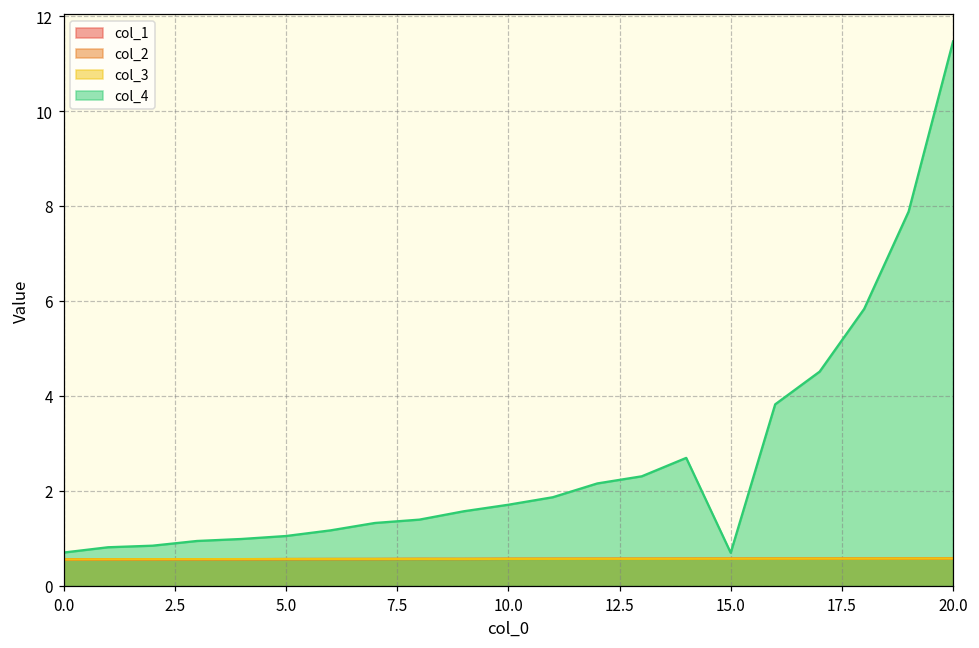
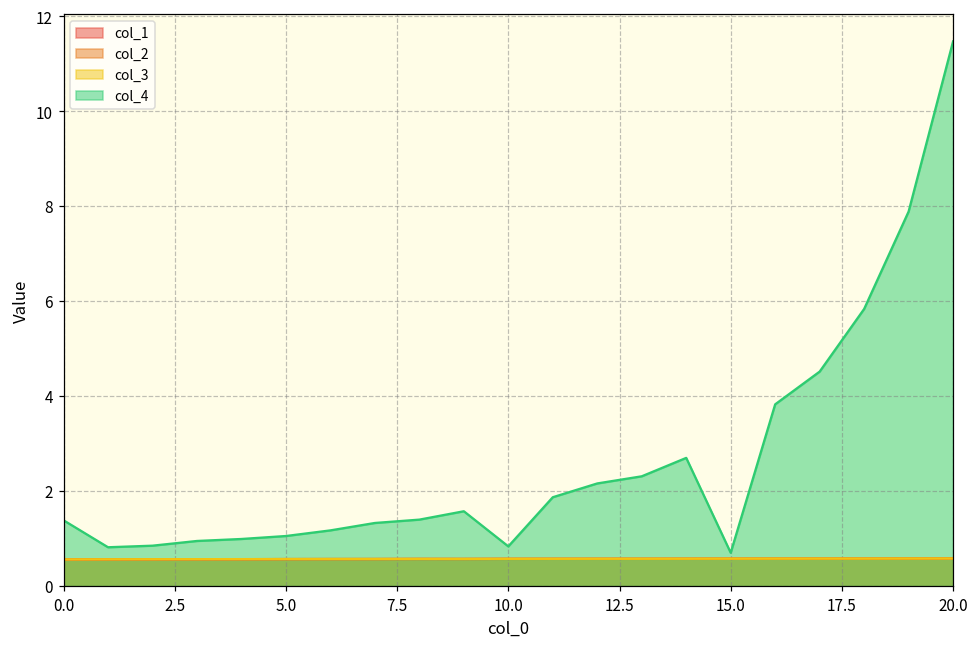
  {
    "col_4": {
-     "0.0": 0.7,
+     "0.0": 1.4,
      "5.0": 1.1,
-     "10.0": 1.7,
+     "10.0": 0.8,
      "15.0": 0.7,
      "20.0": 11.5
    }
  }
